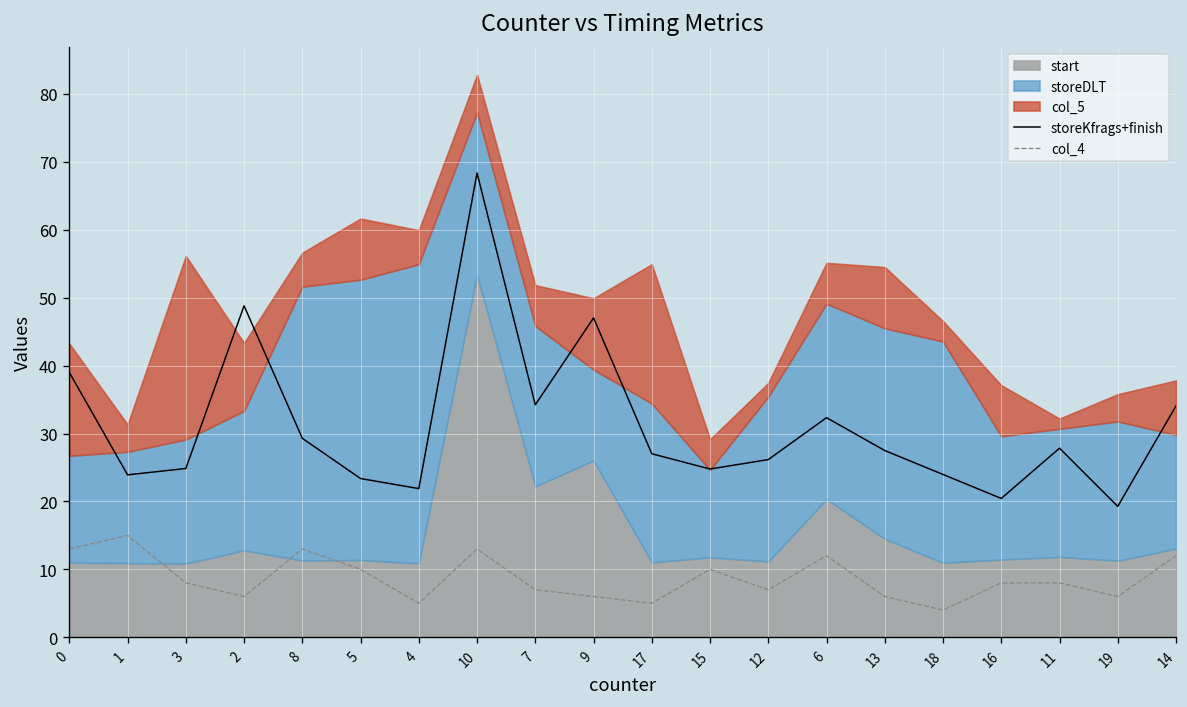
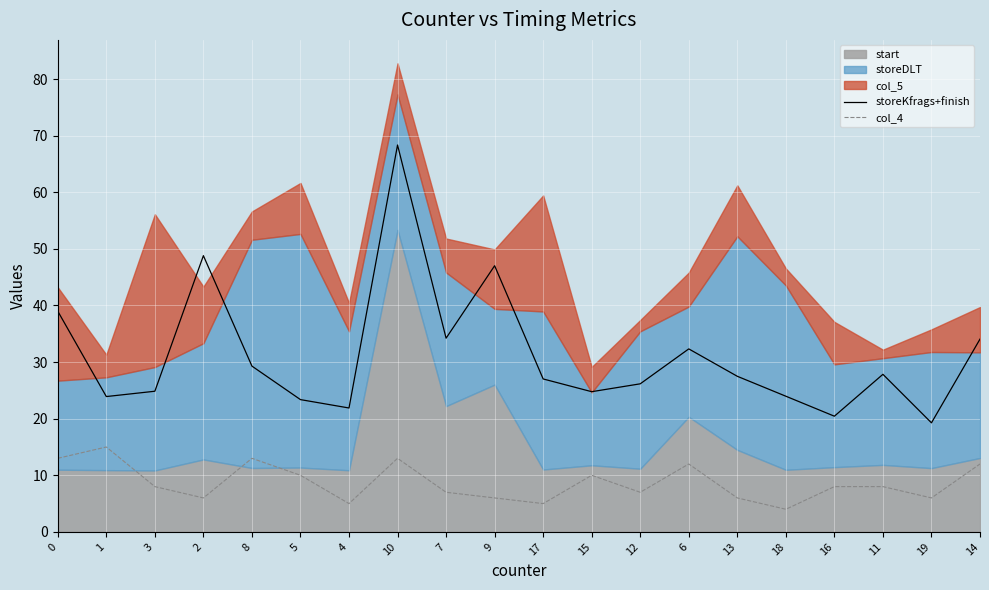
  {
    "storeKfrags+finish": {
      "0": 39,
      "1": 24,
      "3": 25,
      "2": 49,
      "8": 29,
      "5": 23,
      "4": 22,
      "10": 68,
      "7": 34,
      "9": 47,
      "17": 27,
      "12": 26,
      "6": 32,
      "13": 27,
      "18": 24,
      "16": 20,
      "11": 28,
      "19": 19,
      "14": 34
    },
    "storeDLT": {
      "0": 16,
      "1": 16,
      "3": 18,
      "2": 21,
      "8": 40,
      "5": 41,
-     "4": 44,
+     "4": 25,
      "10": 24,
      "7": 24,
      "9": 13,
-     "17": 23,
+     "17": 28,
      "12": 24,
-     "6": 29,
-     "13": 31,
+     "6": 19,
+     "13": 38,
      "18": 33,
      "16": 18,
      "11": 19,
      "19": 21,
-     "14": 17
+     "14": 19
    },
    "col_5": {
      "0": 17,
      "1": 4,
      "3": 27,
      "2": 10,
      "8": 5,
      "5": 9,
      "4": 5,
      "10": 6,
      "7": 6,
      "9": 11,
      "17": 21,
      "15": 5,
      "12": 2,
      "6": 6,
      "13": 9,
      "18": 3,
      "16": 8,
      "11": 1,
      "19": 4,
      "14": 8
    }
  }
